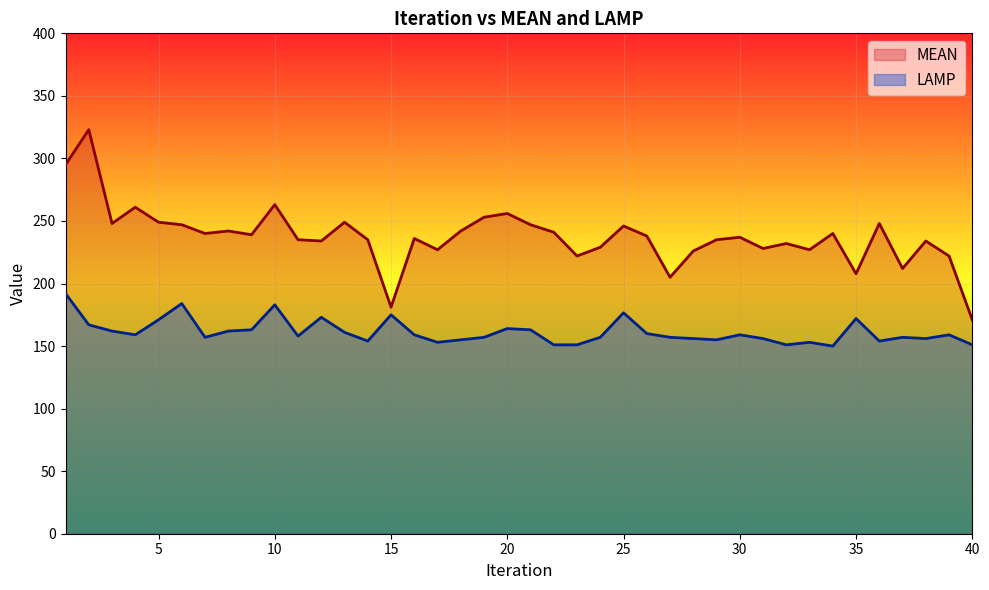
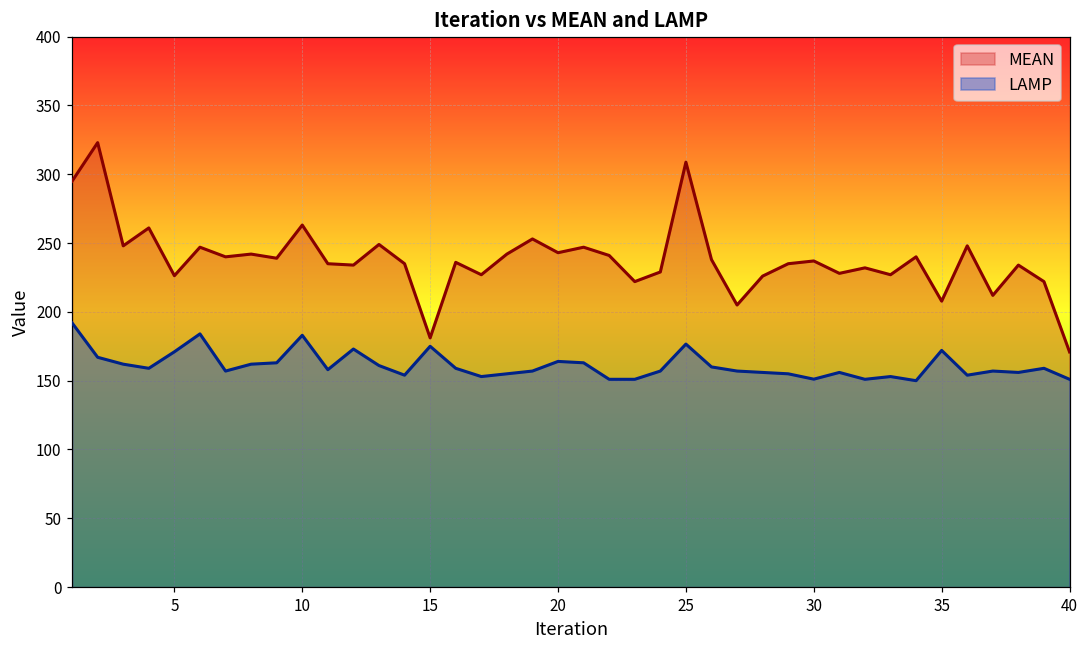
  {
    "MEAN": {
-     "5": 249,
+     "5": 226,
      "10": 263,
      "15": 181,
-     "20": 256,
-     "25": 246,
+     "20": 243,
+     "25": 309,
      "30": 237,
      "35": 208,
      "40": 171
    },
    "LAMP": {
      "5": 171,
      "10": 183,
      "15": 175,
      "20": 164,
      "25": 177,
-     "30": 159,
+     "30": 151,
      "35": 172,
      "40": 151
    }
  }
